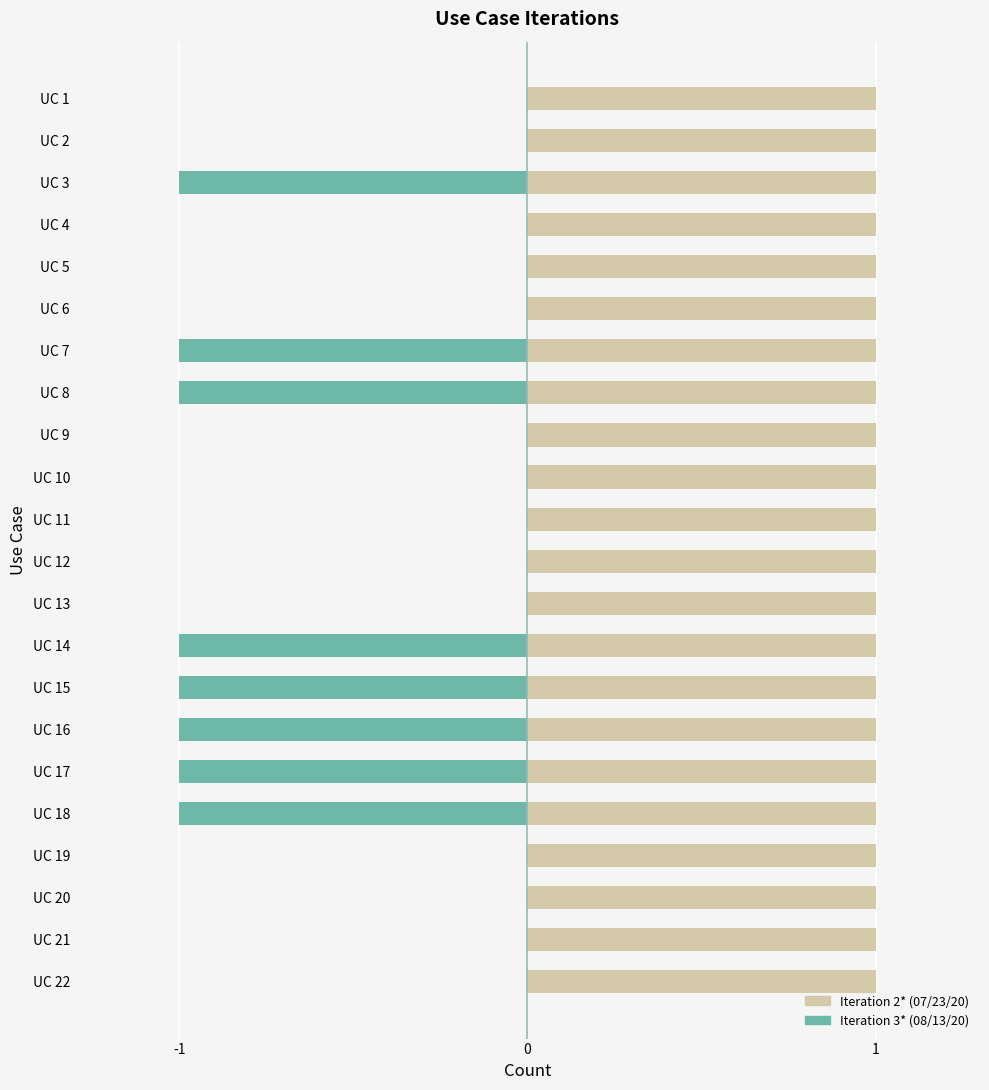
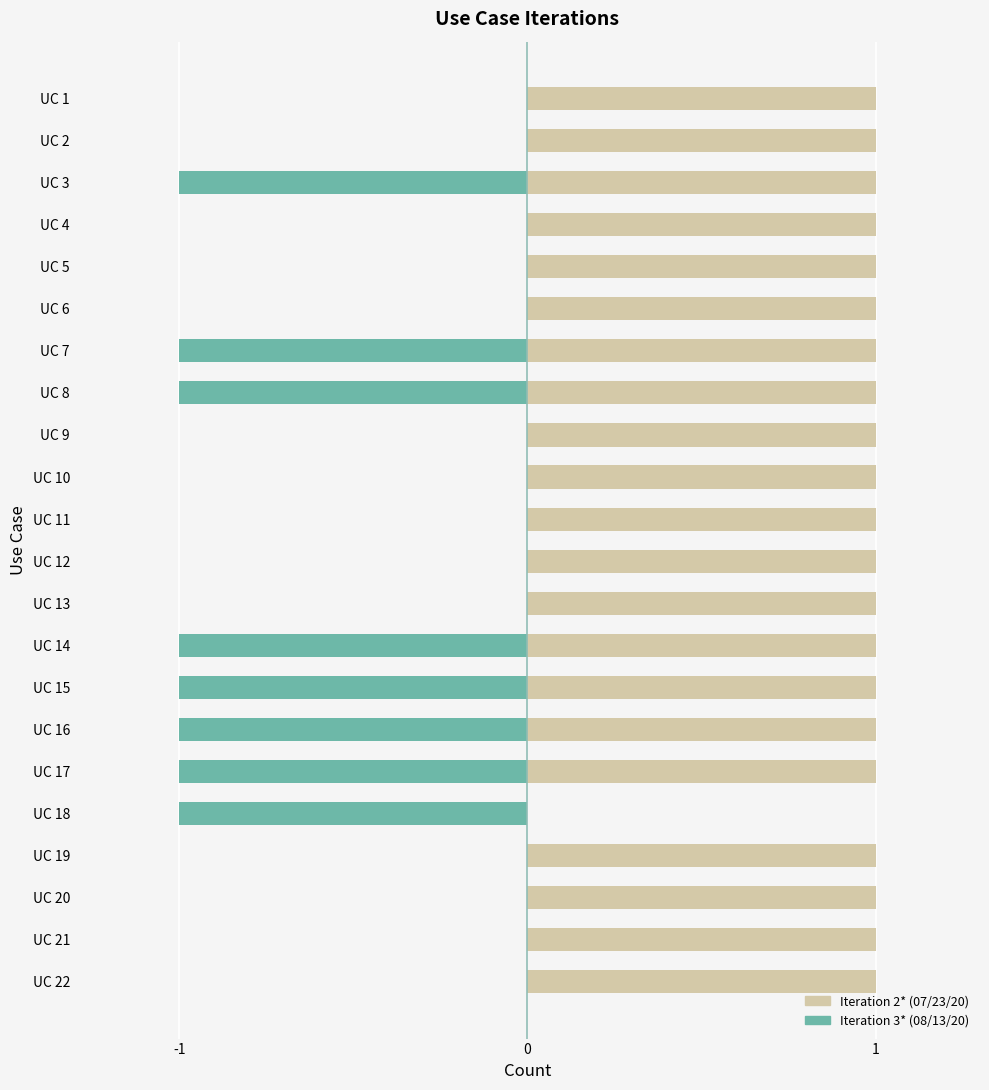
  {
    "Iteration 2* (07/23/20)": {
      "UC 1": 1,
      "UC 2": 1,
      "UC 3": 1,
      "UC 4": 1,
      "UC 5": 1,
      "UC 6": 1,
      "UC 7": 1,
      "UC 8": 1,
      "UC 9": 1,
      "UC 10": 1,
      "UC 11": 1,
      "UC 12": 1,
      "UC 13": 1,
      "UC 14": 1,
      "UC 15": 1,
      "UC 16": 1,
      "UC 17": 1,
-     "UC 18": 1,
+     "UC 18": 0,
      "UC 19": 1,
      "UC 20": 1,
      "UC 21": 1,
      "UC 22": 1
    },
    "Iteration 3* (08/13/20)": {
      "UC 1": 0,
      "UC 2": 0,
      "UC 3": -1,
      "UC 4": 0,
      "UC 5": 0,
      "UC 6": 0,
      "UC 7": -1,
      "UC 8": -1,
      "UC 9": 0,
      "UC 10": 0,
      "UC 11": 0,
      "UC 12": 0,
      "UC 13": 0,
      "UC 14": -1,
      "UC 15": -1,
      "UC 16": -1,
      "UC 17": -1,
      "UC 18": -1,
      "UC 19": 0,
      "UC 20": 0,
      "UC 21": 0,
      "UC 22": 0
    }
  }
